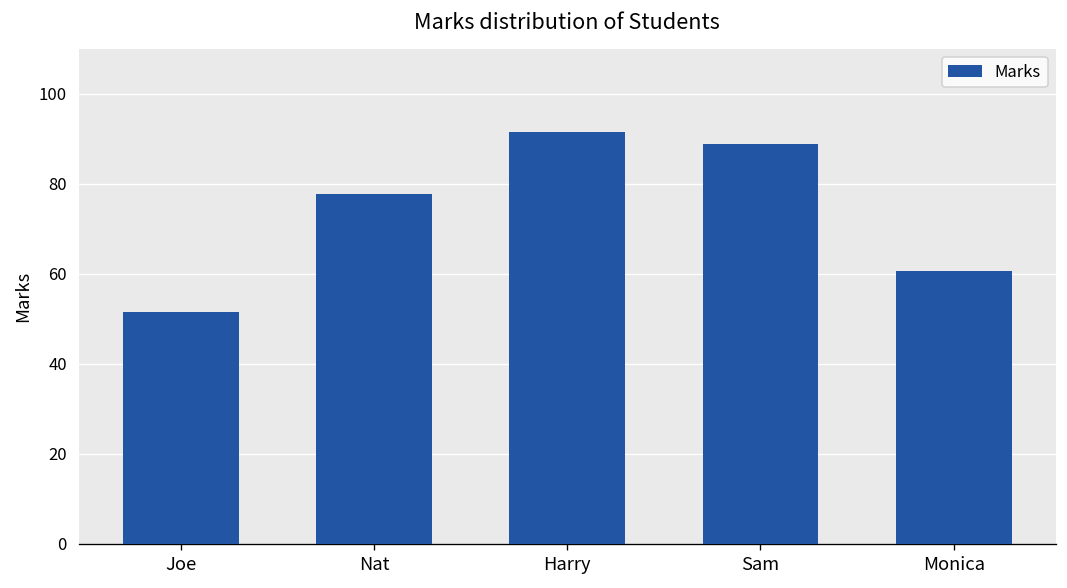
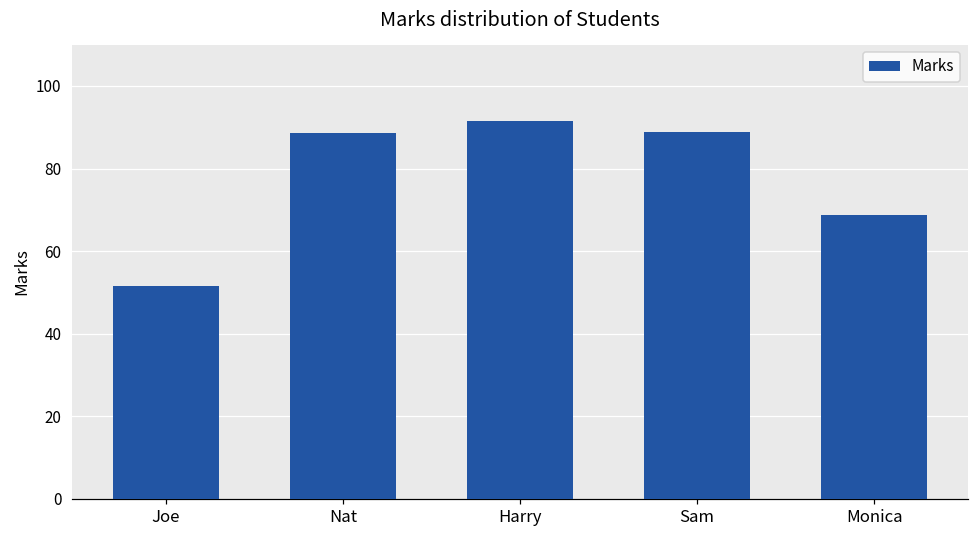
  {
    "Joe": 52,
-   "Nat": 78,
+   "Nat": 89,
    "Harry": 92,
    "Sam": 89,
-   "Monica": 61
+   "Monica": 69
  }
